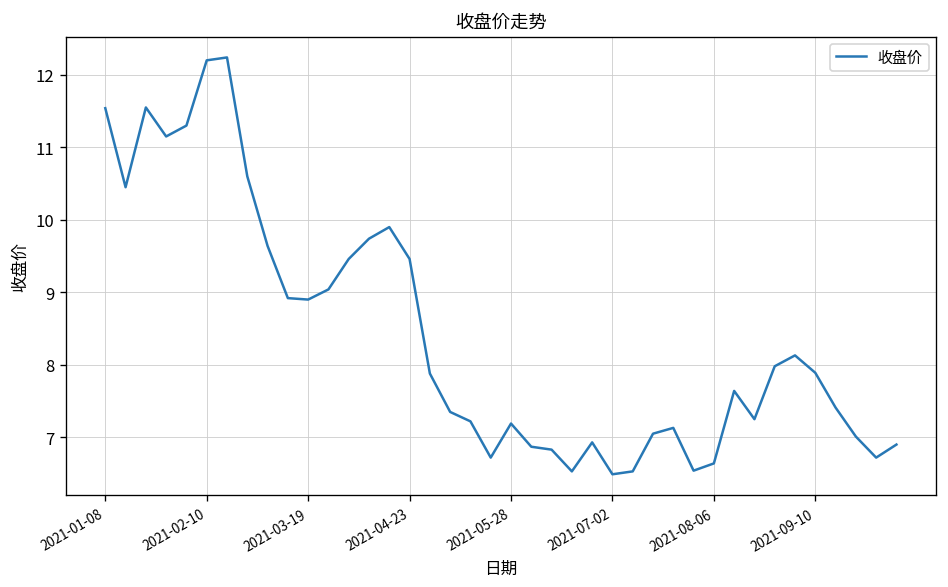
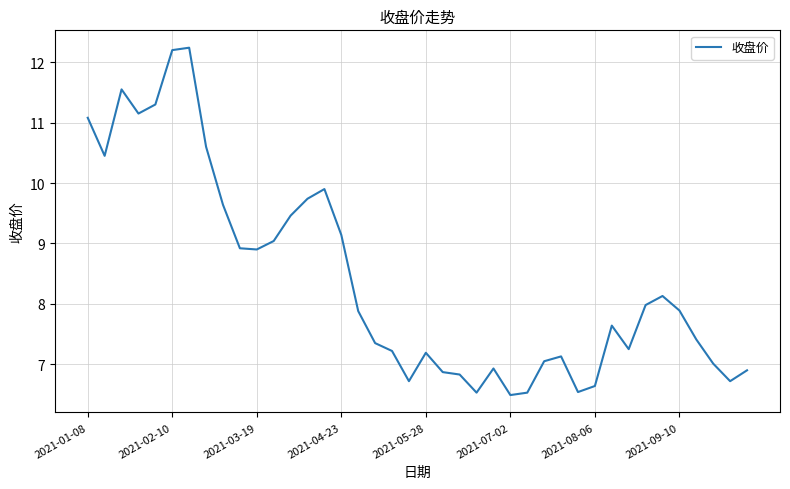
  {
-   "2021-01-08": 11.5,
+   "2021-01-08": 11.1,
    "2021-02-10": 12.2,
    "2021-03-19": 8.9,
-   "2021-04-23": 9.5,
+   "2021-04-23": 9.1,
    "2021-05-28": 7.2,
    "2021-07-02": 6.5,
    "2021-08-06": 6.6,
    "2021-09-10": 7.9
  }
